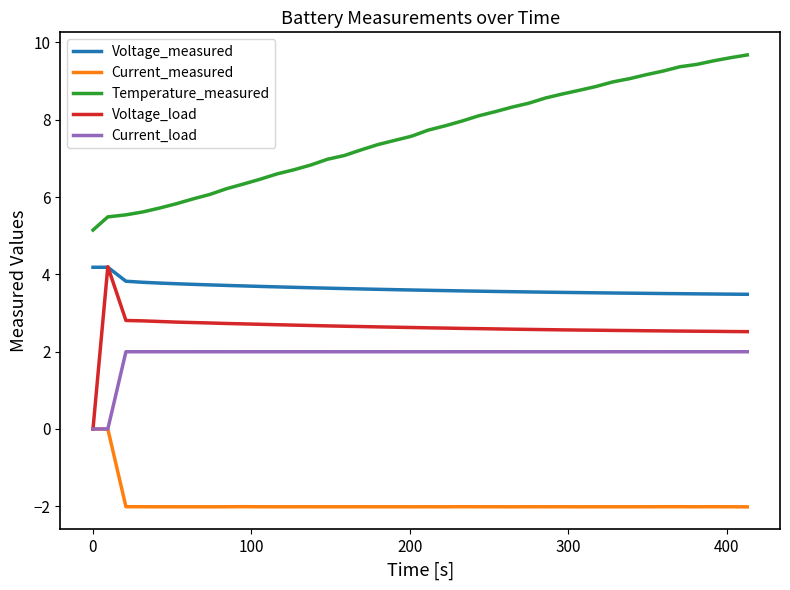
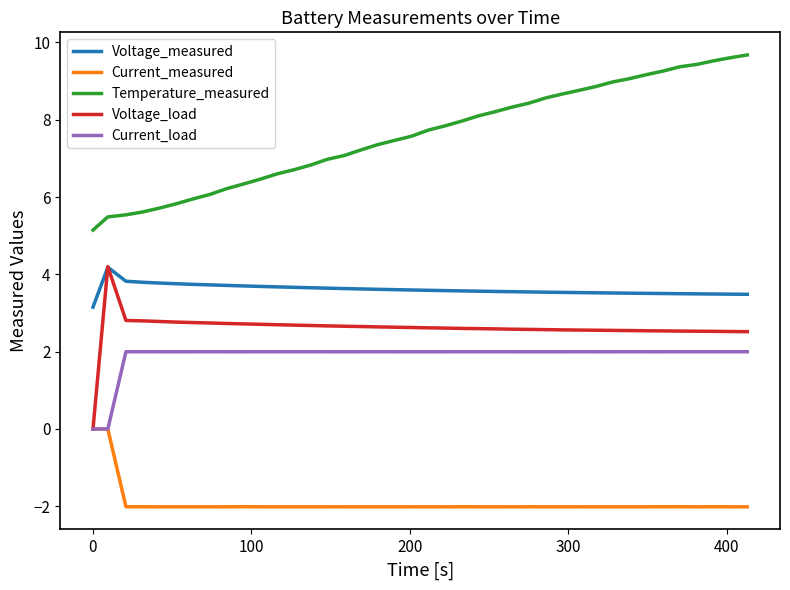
  {
    "Voltage_measured": {
-     "0": 4.2
+     "0": 3.2
    },
    "Temperature_measured": {
      "0": 5.1
    }
  }
